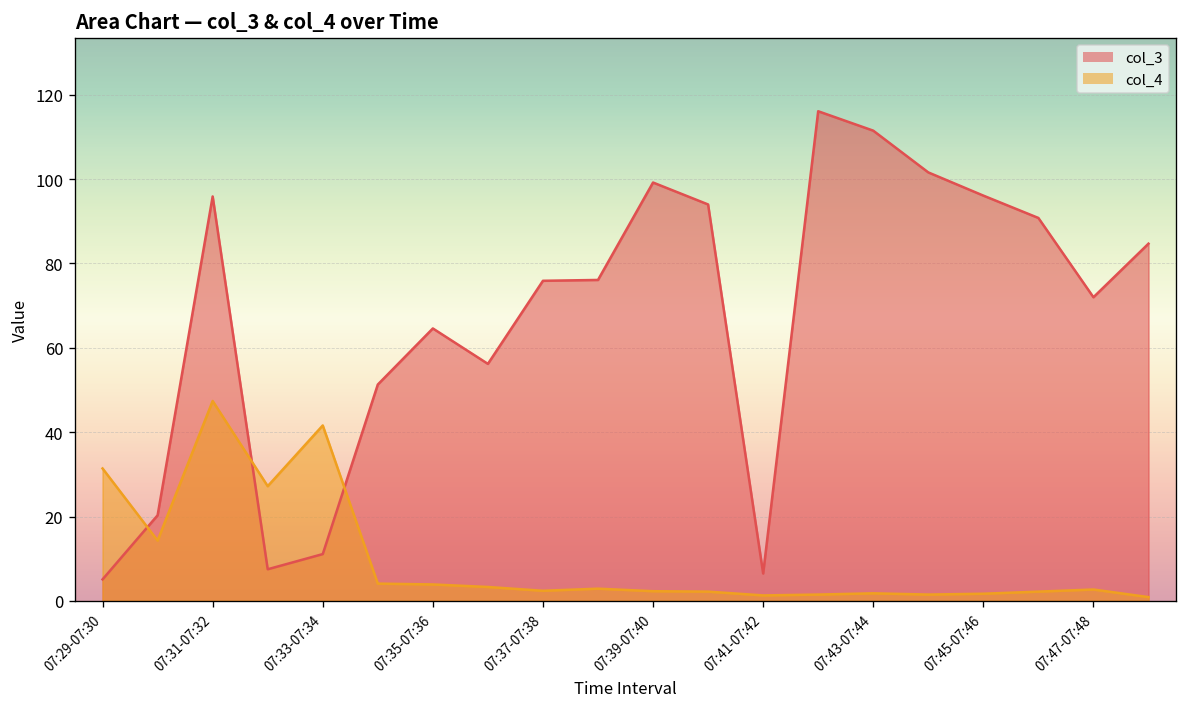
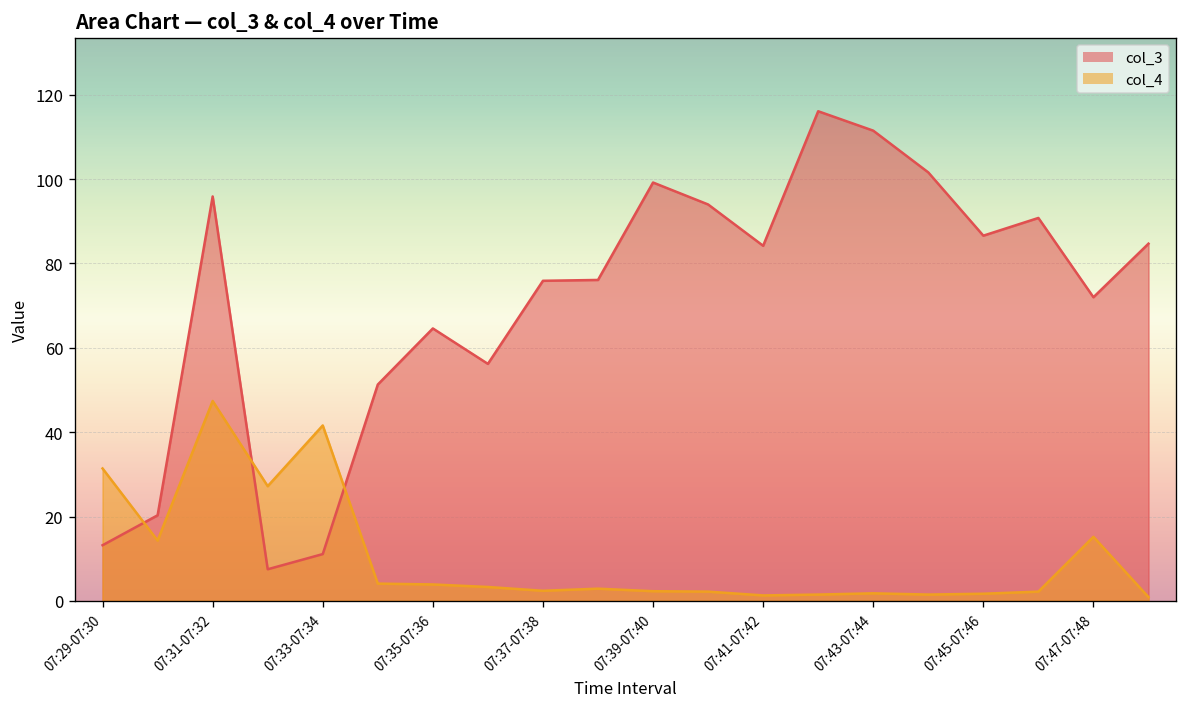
  {
    "col_3": {
-     "07:29-07:30": 5,
+     "07:29-07:30": 13,
      "07:31-07:32": 96,
      "07:33-07:34": 11,
      "07:35-07:36": 65,
      "07:37-07:38": 76,
      "07:39-07:40": 99,
-     "07:41-07:42": 7,
+     "07:41-07:42": 84,
      "07:43-07:44": 112,
-     "07:45-07:46": 96,
+     "07:45-07:46": 87,
      "07:47-07:48": 72
    },
    "col_4": {
      "07:29-07:30": 31,
      "07:31-07:32": 47,
      "07:33-07:34": 42,
      "07:35-07:36": 4,
      "07:37-07:38": 2,
      "07:39-07:40": 2,
      "07:41-07:42": 1,
      "07:43-07:44": 2,
      "07:45-07:46": 2,
-     "07:47-07:48": 3
+     "07:47-07:48": 15
    }
  }
